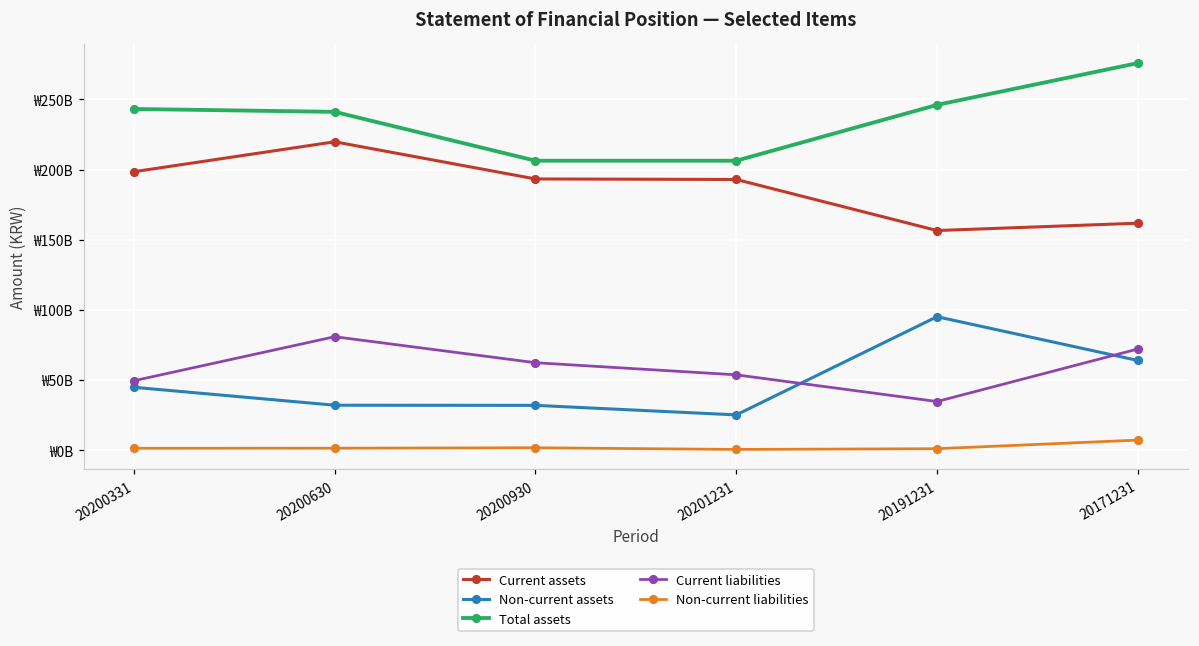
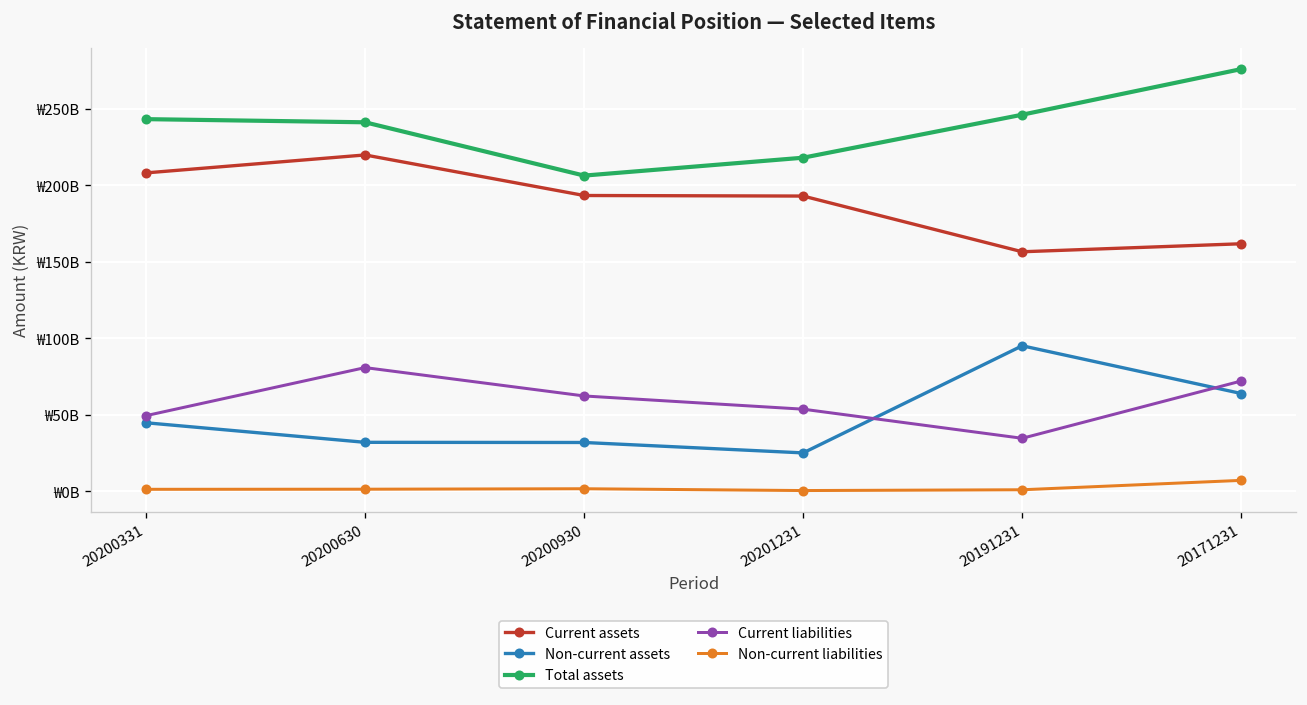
  {
    "Current assets": {
-     "20200331": "₩198000000000",
+     "20200331": "₩208000000000",
      "20200630": "₩220000000000",
      "20200930": "₩193000000000",
      "20201231": "₩193000000000",
      "20191231": "₩157000000000",
      "20171231": "₩162000000000"
    },
    "Non-current assets": {
      "20200331": "₩45000000000",
      "20200630": "₩32000000000",
      "20200930": "₩32000000000",
      "20201231": "₩25000000000",
      "20191231": "₩95000000000",
      "20171231": "₩64000000000"
    },
    "Total assets": {
      "20200331": "₩243000000000",
      "20200630": "₩241000000000",
      "20200930": "₩206000000000",
-     "20201231": "₩206000000000",
+     "20201231": "₩218000000000",
      "20191231": "₩246000000000",
      "20171231": "₩276000000000"
    },
    "Current liabilities": {
      "20200331": "₩49000000000",
      "20200630": "₩81000000000",
      "20200930": "₩62000000000",
      "20201231": "₩54000000000",
      "20191231": "₩35000000000",
      "20171231": "₩72000000000"
    },
    "Non-current liabilities": {
      "20200331": "₩1000000000",
      "20200630": "₩1000000000",
      "20200930": "₩2000000000",
      "20201231": "₩0",
      "20191231": "₩1000000000",
      "20171231": "₩7000000000"
    }
  }
